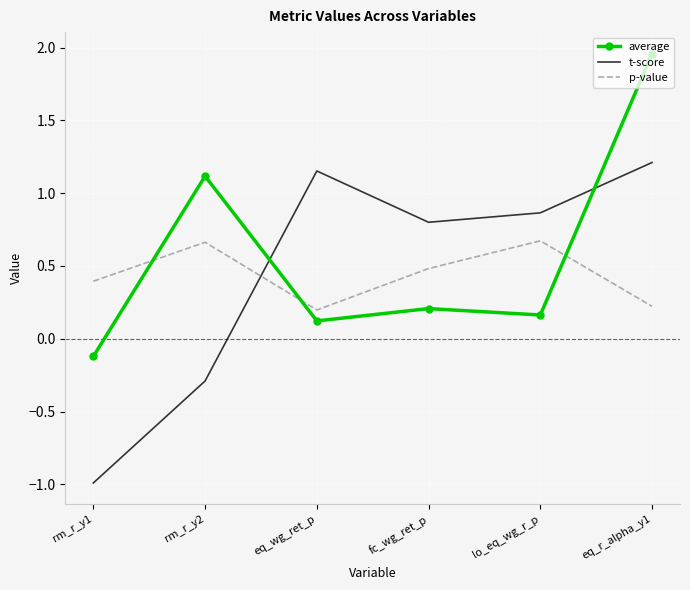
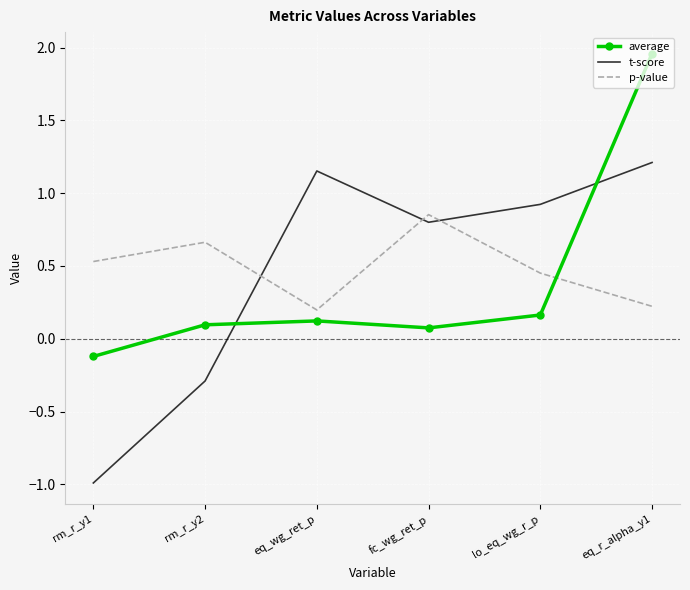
  {
    "average": {
      "rm_r_y1": -0.12,
-     "rm_r_y2": 1.12,
+     "rm_r_y2": 0.10,
      "eq_wg_ret_p": 0.12,
-     "fc_wg_ret_p": 0.21,
+     "fc_wg_ret_p": 0.07,
      "lo_eq_wg_r_p": 0.16
    },
    "t-score": {
      "rm_r_y1": -0.99,
      "rm_r_y2": -0.29,
      "eq_wg_ret_p": 1.15,
      "fc_wg_ret_p": 0.80,
-     "lo_eq_wg_r_p": 0.86,
+     "lo_eq_wg_r_p": 0.92,
      "eq_r_alpha_y1": 1.21
    },
    "p-value": {
-     "rm_r_y1": 0.39,
+     "rm_r_y1": 0.53,
      "rm_r_y2": 0.66,
      "eq_wg_ret_p": 0.20,
-     "fc_wg_ret_p": 0.48,
-     "lo_eq_wg_r_p": 0.67,
+     "fc_wg_ret_p": 0.85,
+     "lo_eq_wg_r_p": 0.45,
      "eq_r_alpha_y1": 0.22
    }
  }
